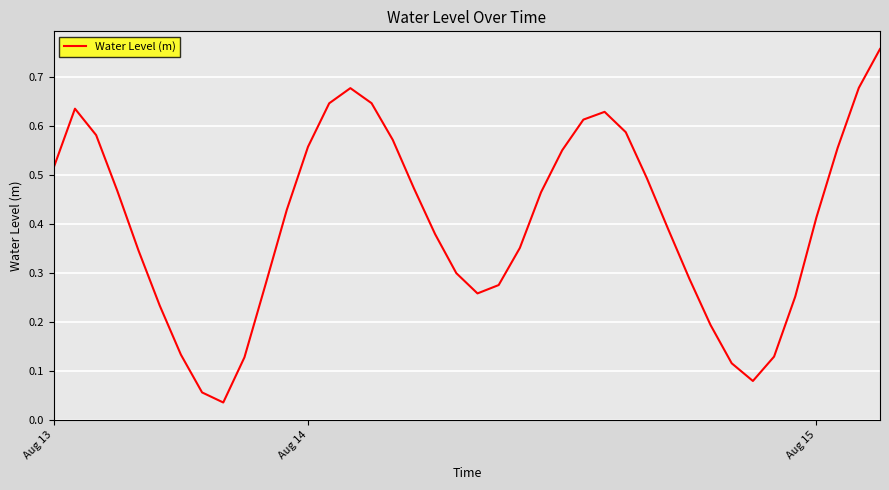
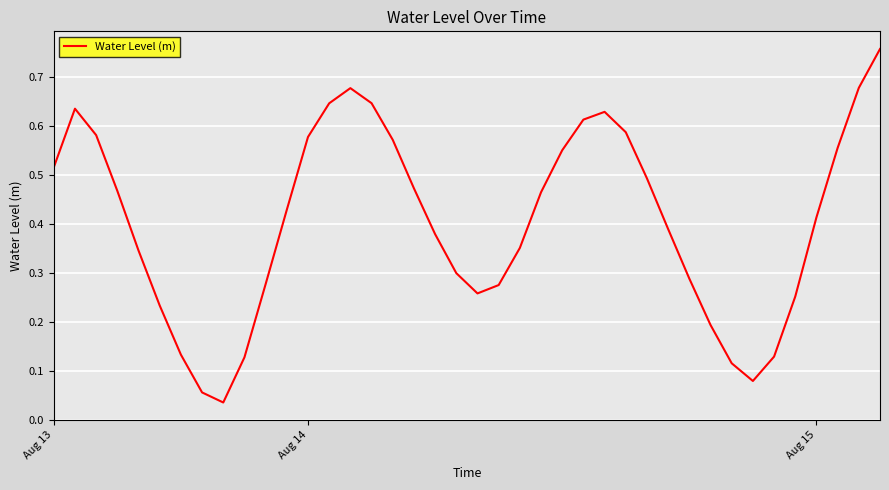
  {
    "Aug 13": 0.52,
-   "Aug 14": 0.56,
+   "Aug 14": 0.58,
    "Aug 15": 0.41
  }
